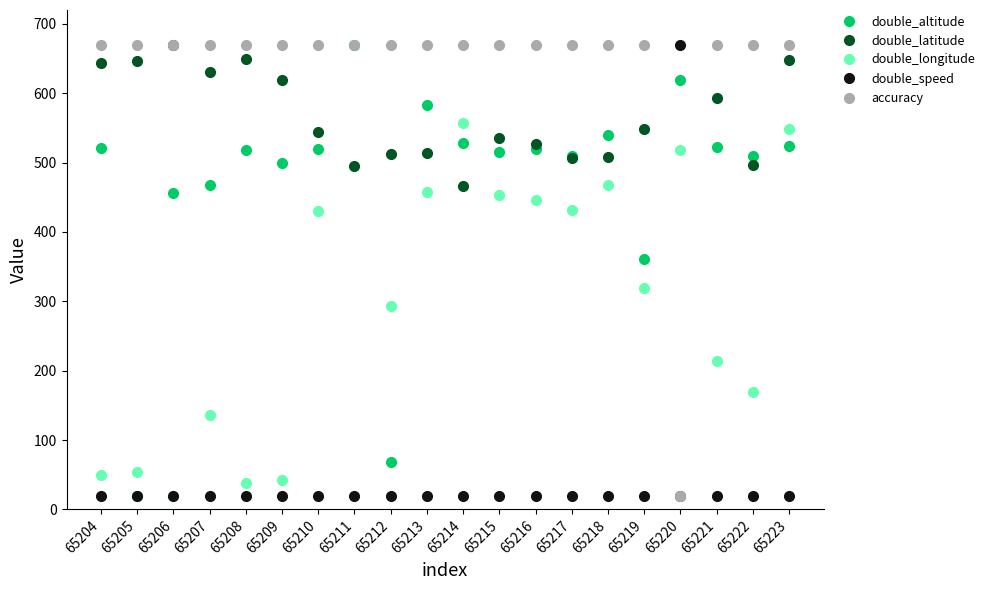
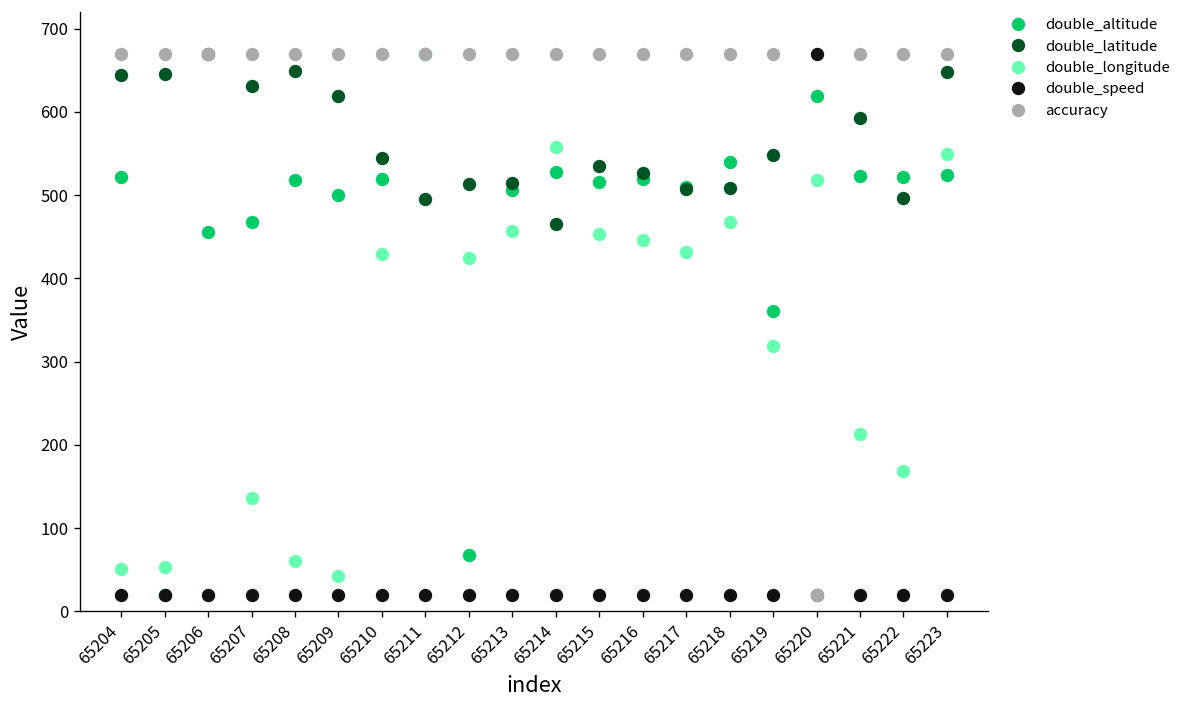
  {
    "double_altitude": {
      "65204": 520,
      "65206": 460,
      "65207": 470,
      "65208": 520,
      "65209": 500,
      "65210": 520,
      "65212": 70,
-     "65213": 580,
+     "65213": 510,
      "65214": 530,
      "65215": 520,
      "65216": 520,
      "65218": 540,
      "65219": 360,
      "65220": 620,
      "65221": 520,
-     "65222": 510,
+     "65222": 520,
      "65223": 520
    },
    "double_latitude": {
      "65204": 640,
      "65205": 650,
      "65207": 630,
      "65208": 650,
      "65209": 620,
      "65210": 540,
      "65211": 490,
      "65212": 510,
      "65213": 510,
      "65214": 470,
      "65215": 540,
      "65216": 530,
      "65218": 510,
      "65219": 550,
      "65221": 590,
      "65222": 500,
      "65223": 650
    },
    "double_longitude": {
      "65204": 50,
      "65205": 50,
      "65207": 140,
-     "65208": 40,
+     "65208": 60,
      "65209": 40,
      "65210": 430,
-     "65212": 290,
+     "65212": 420,
      "65213": 460,
      "65214": 560,
      "65215": 450,
      "65216": 450,
      "65217": 430,
      "65218": 470,
      "65219": 320,
      "65220": 520,
      "65221": 210,
      "65222": 170,
      "65223": 550
    },
    "double_speed": {
      "65204": 20,
      "65207": 20,
      "65208": 20,
      "65209": 20,
      "65210": 20,
      "65211": 20,
      "65212": 20,
      "65213": 20,
      "65214": 20,
      "65215": 20,
      "65216": 20,
      "65217": 20,
      "65218": 20,
      "65219": 20,
      "65220": 670,
      "65221": 20,
      "65222": 20,
      "65223": 20
    },
    "accuracy": {
      "65204": 670,
      "65205": 670,
      "65207": 670,
      "65208": 670,
      "65209": 670,
      "65210": 670,
      "65212": 670,
      "65213": 670,
      "65214": 670,
      "65215": 670,
      "65216": 670,
      "65217": 670,
      "65218": 670,
      "65219": 670,
      "65221": 670,
      "65222": 670,
      "65223": 670
    }
  }
